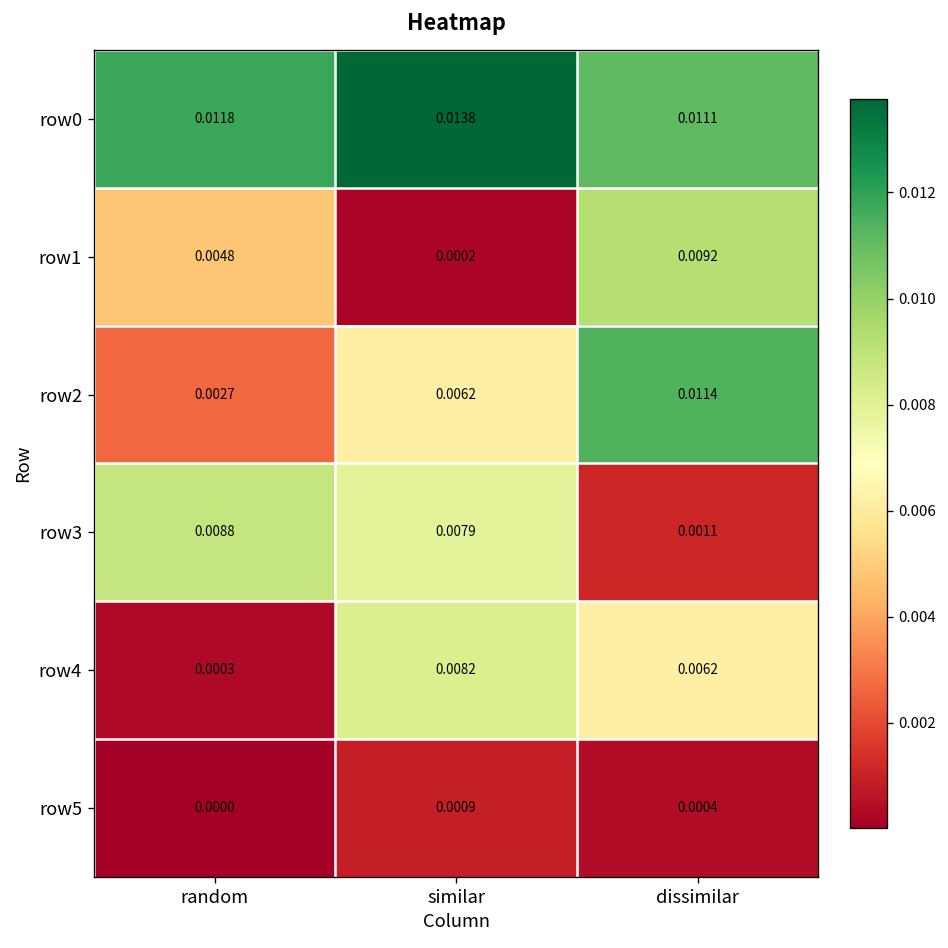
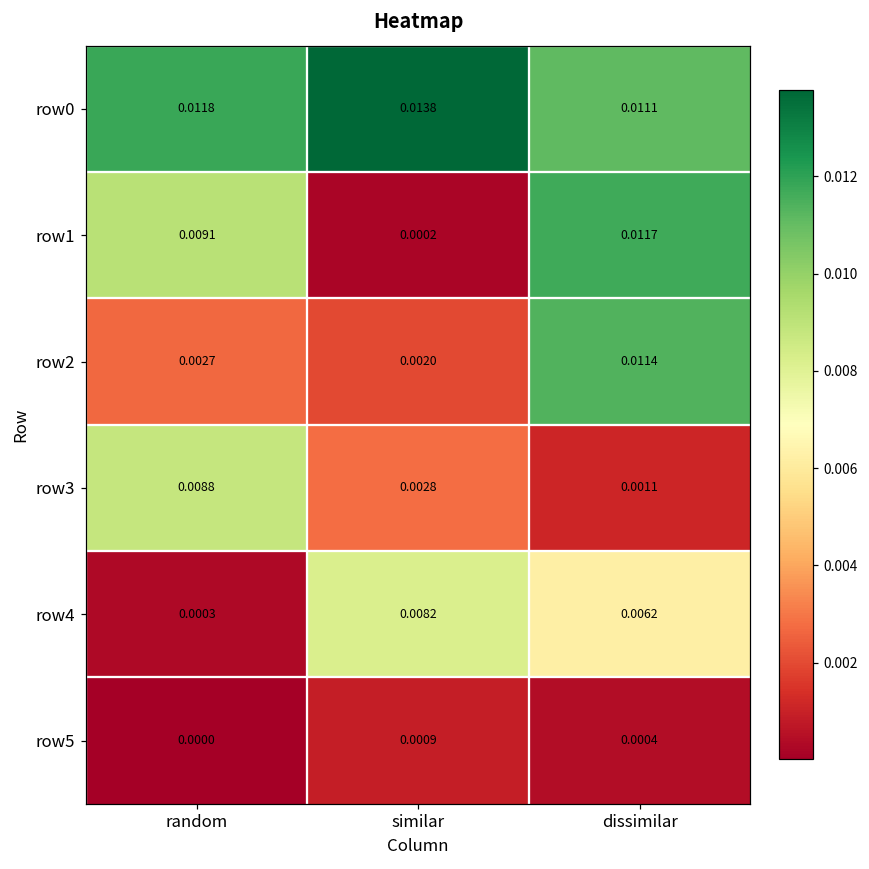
  {
    "row0": {
      "random": 0.0118,
      "similar": 0.0138,
      "dissimilar": 0.0111
    },
    "row1": {
-     "random": 0.0048,
+     "random": 0.0091,
      "similar": 0.0002,
-     "dissimilar": 0.0092
+     "dissimilar": 0.0117
    },
    "row2": {
      "random": 0.0027,
-     "similar": 0.0062,
+     "similar": 0.0020,
      "dissimilar": 0.0114
    },
    "row3": {
      "random": 0.0088,
-     "similar": 0.0079,
+     "similar": 0.0028,
      "dissimilar": 0.0011
    },
    "row4": {
      "random": 0.0003,
      "similar": 0.0082,
      "dissimilar": 0.0062
    },
    "row5": {
      "random": 0.0000,
      "similar": 0.0009,
      "dissimilar": 0.0004
    }
  }
